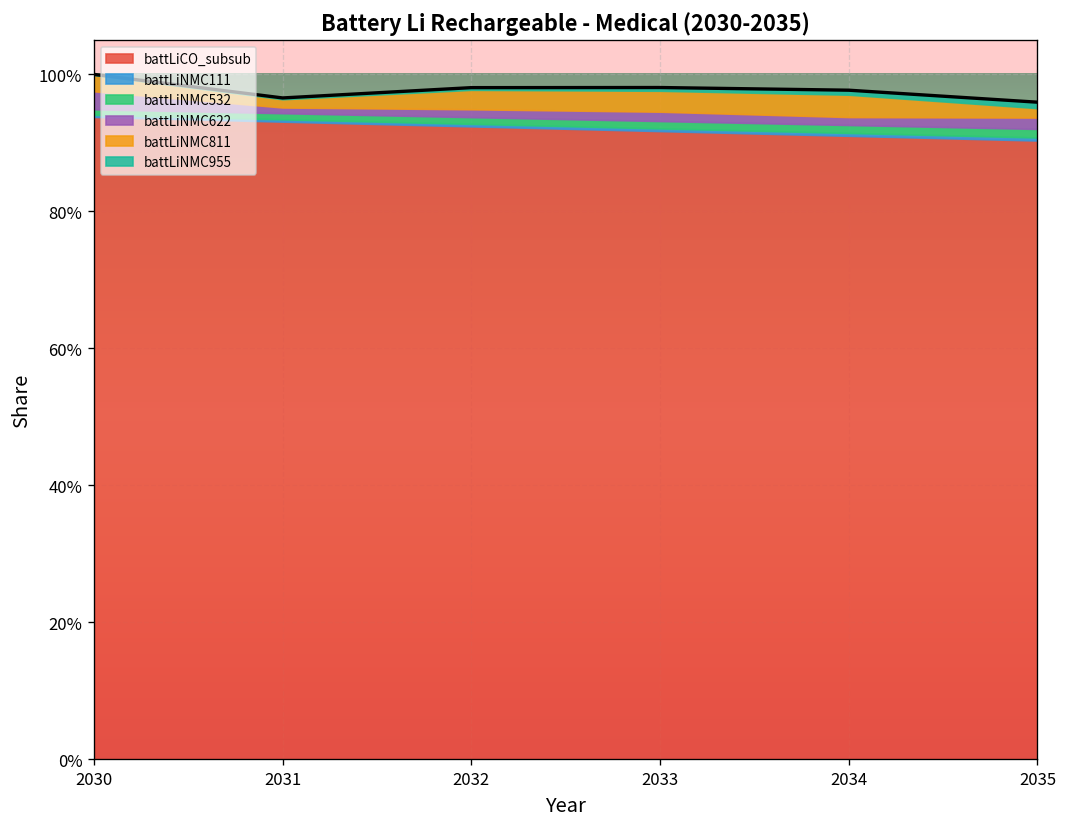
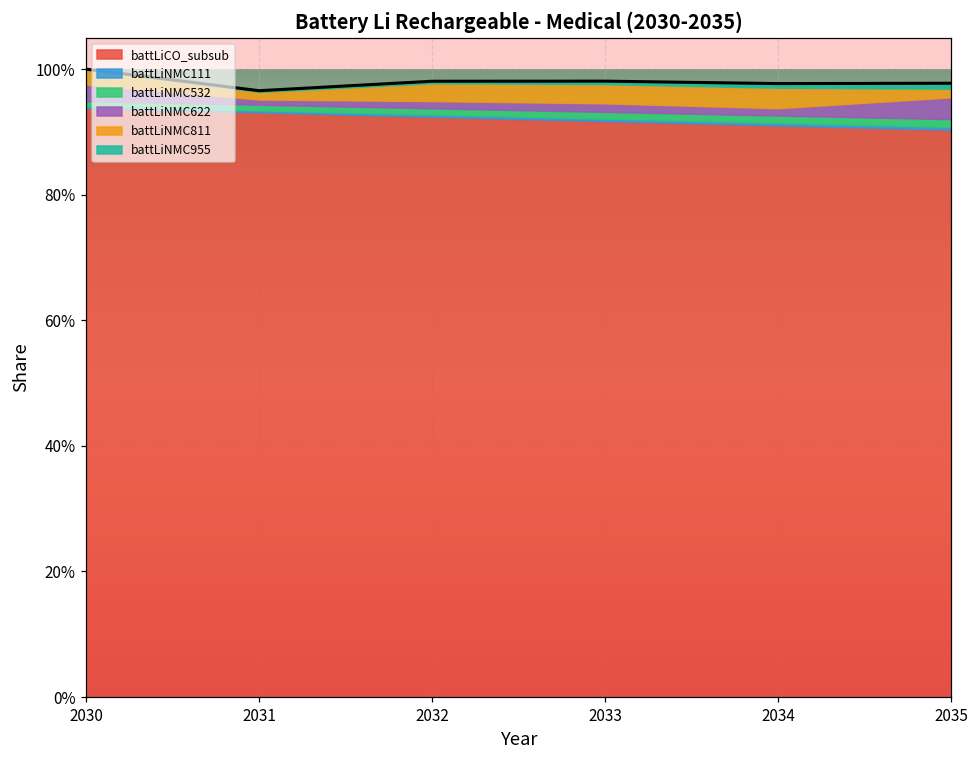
  {
    "battLiCO_subsub": {
      "2035": "90%"
    },
    "battLiNMC111": {
      "2035": "0%"
    },
    "battLiNMC622": {
      "2030": "3%",
      "2031": "1%",
      "2032": "1%",
      "2033": "1%",
      "2034": "1%",
-     "2035": "2%"
+     "2035": "3%"
    },
    "battLiNMC811": {
      "2033": "3%",
      "2034": "3%",
      "2035": "1%"
    }
  }
